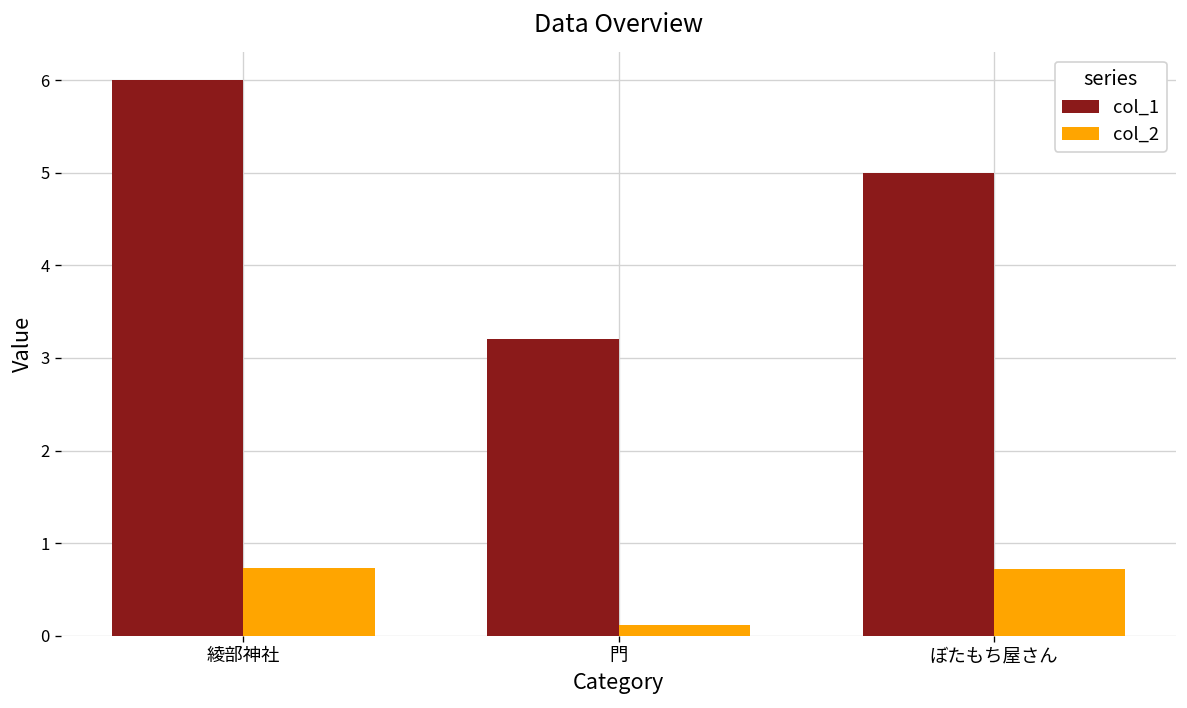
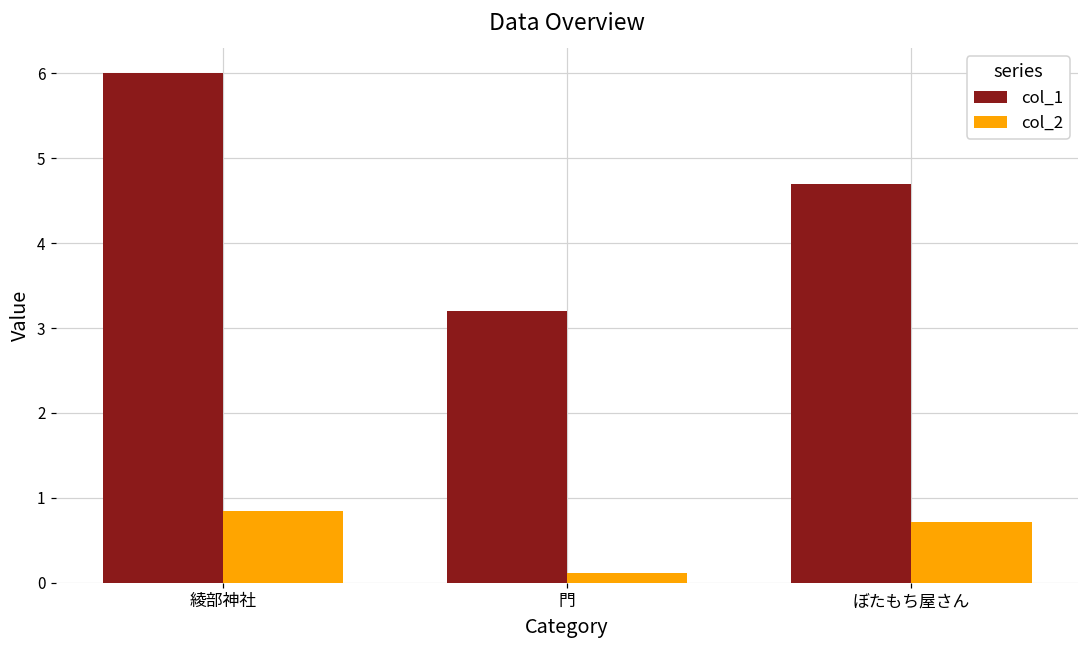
  {
    "col_1": {
      "綾部神社": 6.0,
      "門": 3.2,
-     "ぼたもち屋さん": 5.0
+     "ぼたもち屋さん": 4.7
    },
    "col_2": {
-     "綾部神社": 0.7,
+     "綾部神社": 0.8,
      "門": 0.1,
      "ぼたもち屋さん": 0.7
    }
  }
